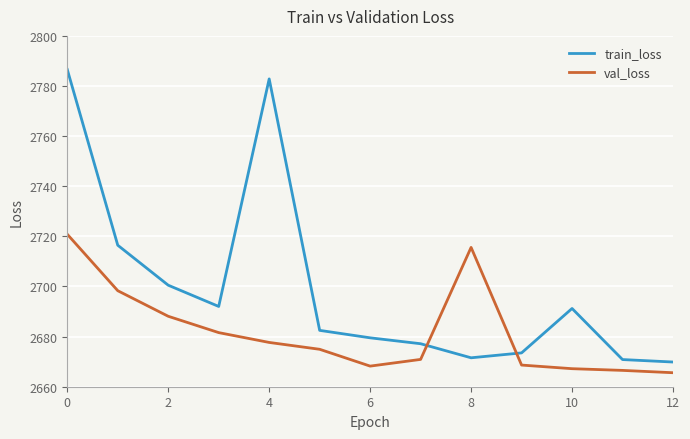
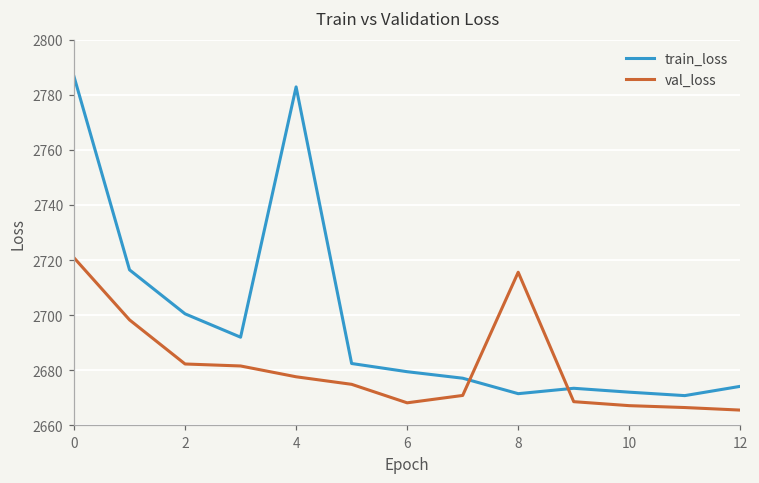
  {
    "train_loss": {
      "0": 2787,
      "2": 2701,
      "4": 2783,
      "6": 2680,
      "8": 2672,
-     "10": 2691,
-     "12": 2670
+     "10": 2672,
+     "12": 2674
    },
    "val_loss": {
      "0": 2721,
-     "2": 2688,
+     "2": 2682,
      "4": 2678,
      "6": 2668,
      "8": 2716,
      "10": 2667,
      "12": 2666
    }
  }
